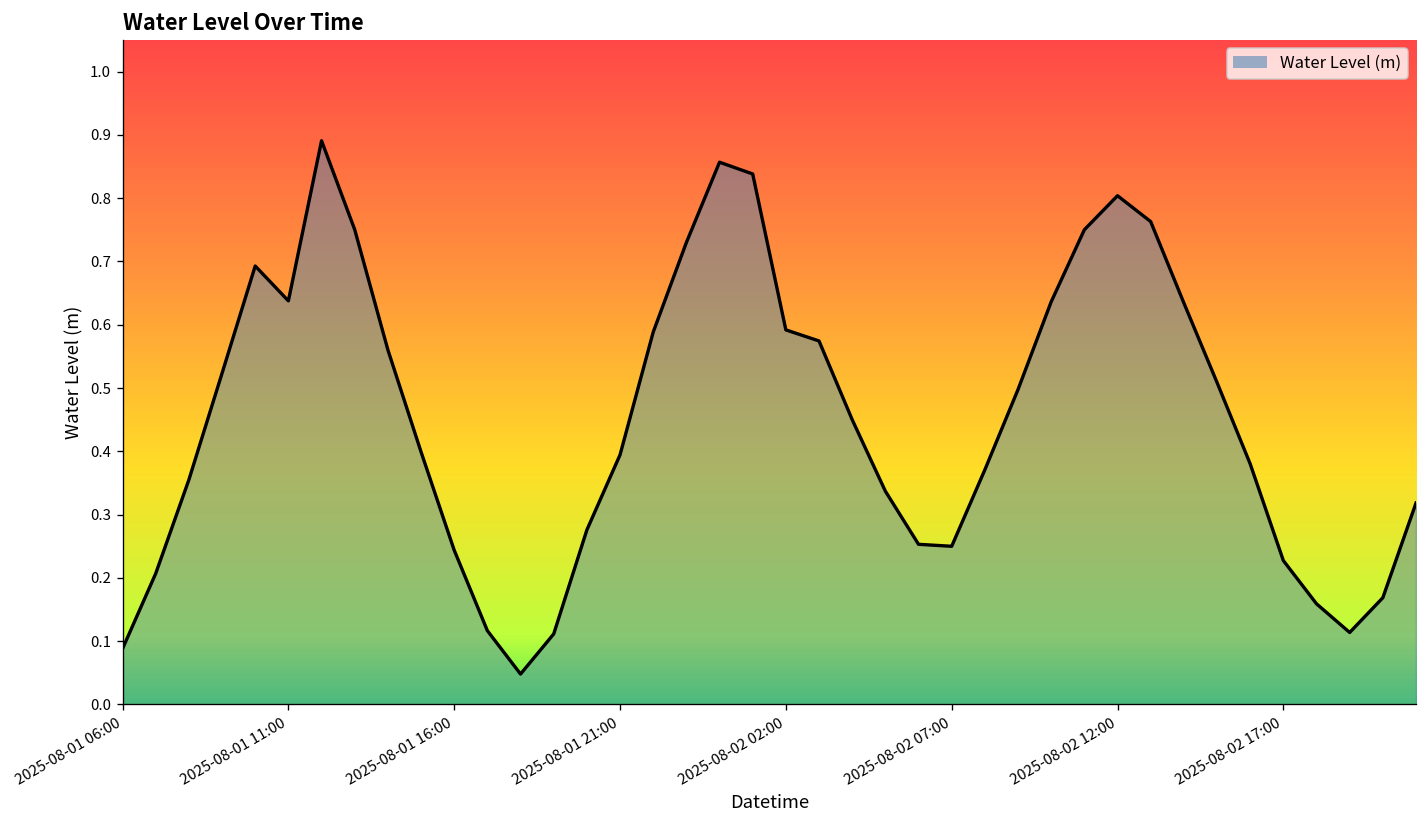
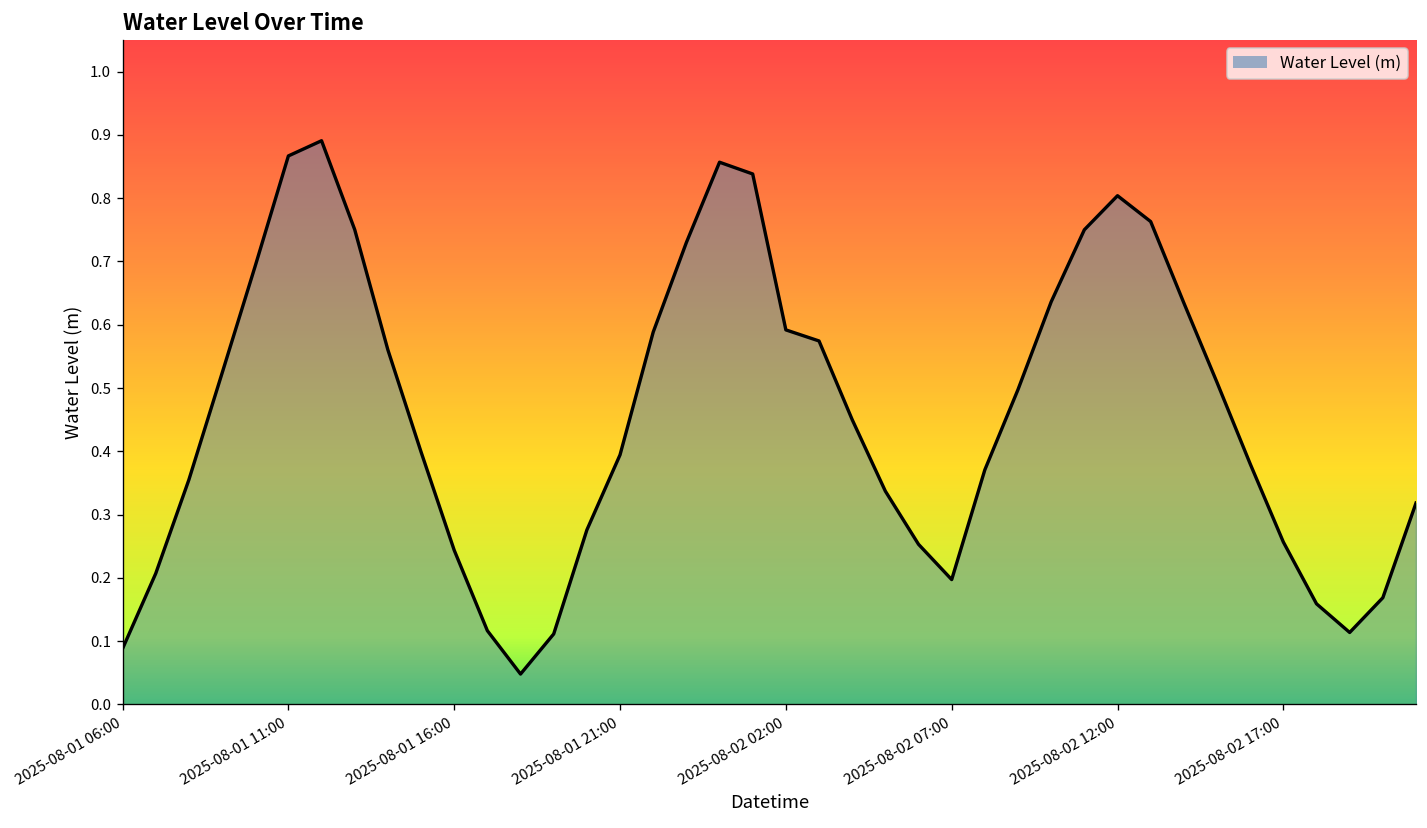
  {
    "2025-08-01 06:00": 0.09,
-   "2025-08-01 11:00": 0.64,
+   "2025-08-01 11:00": 0.87,
    "2025-08-01 16:00": 0.24,
    "2025-08-01 21:00": 0.39,
    "2025-08-02 02:00": 0.59,
-   "2025-08-02 07:00": 0.25,
+   "2025-08-02 07:00": 0.20,
    "2025-08-02 12:00": 0.80,
-   "2025-08-02 17:00": 0.23
+   "2025-08-02 17:00": 0.26
  }
